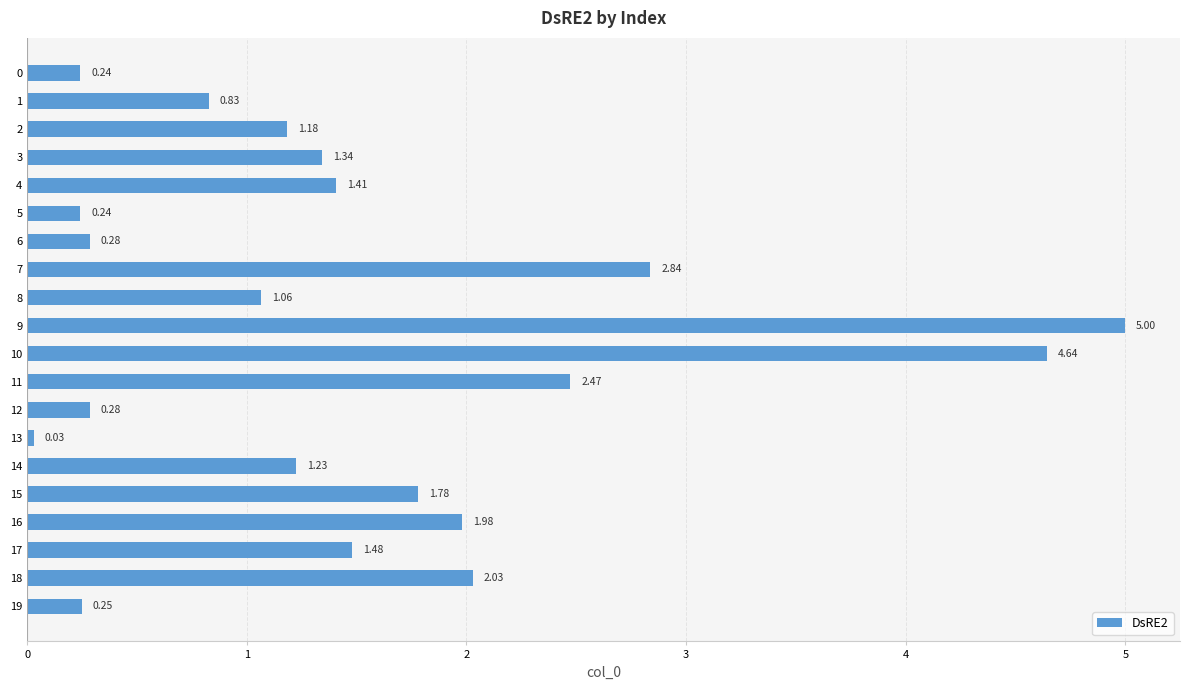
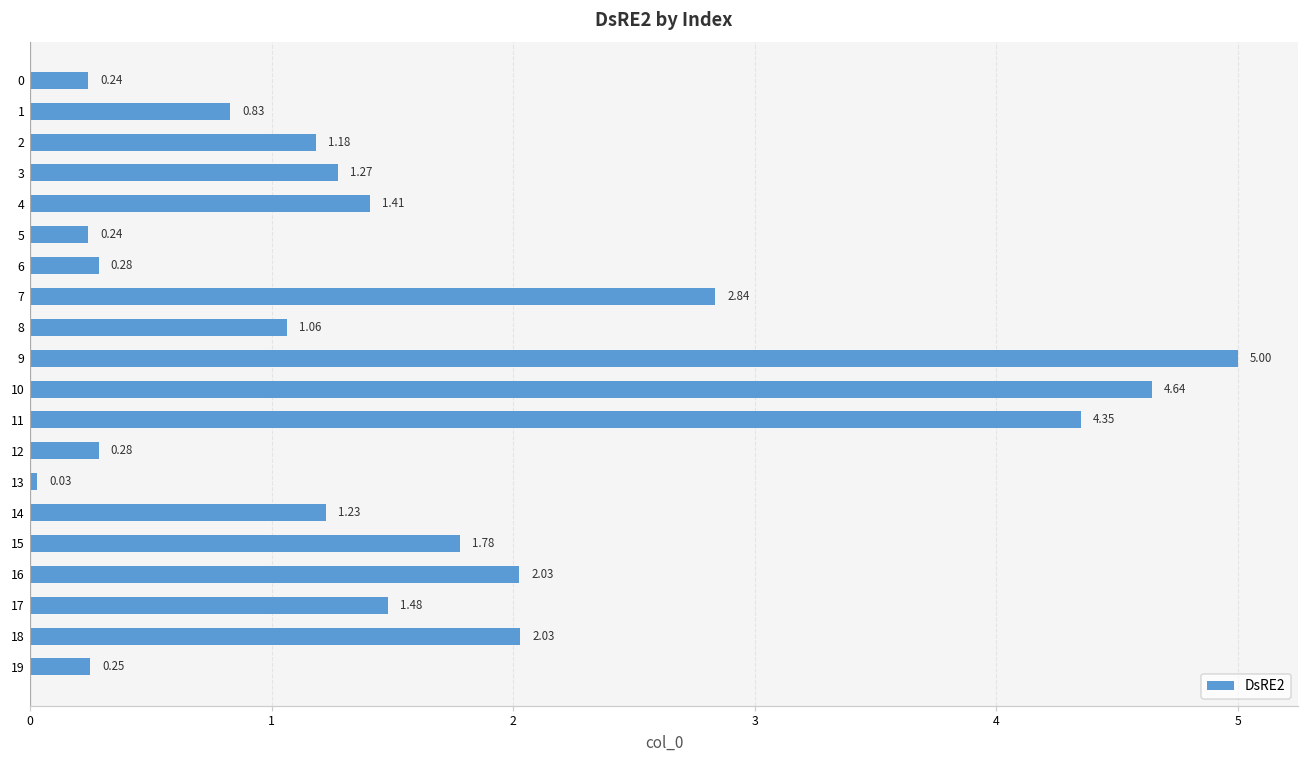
  {
    "0": 0.24,
    "1": 0.83,
    "2": 1.18,
-   "3": 1.34,
+   "3": 1.27,
    "4": 1.41,
    "5": 0.24,
    "6": 0.28,
    "7": 2.84,
    "8": 1.06,
    "9": 5.00,
    "10": 4.64,
-   "11": 2.47,
+   "11": 4.35,
    "12": 0.28,
    "13": 0.03,
    "14": 1.23,
    "15": 1.78,
-   "16": 1.98,
+   "16": 2.03,
    "17": 1.48,
    "18": 2.03,
    "19": 0.25
  }
